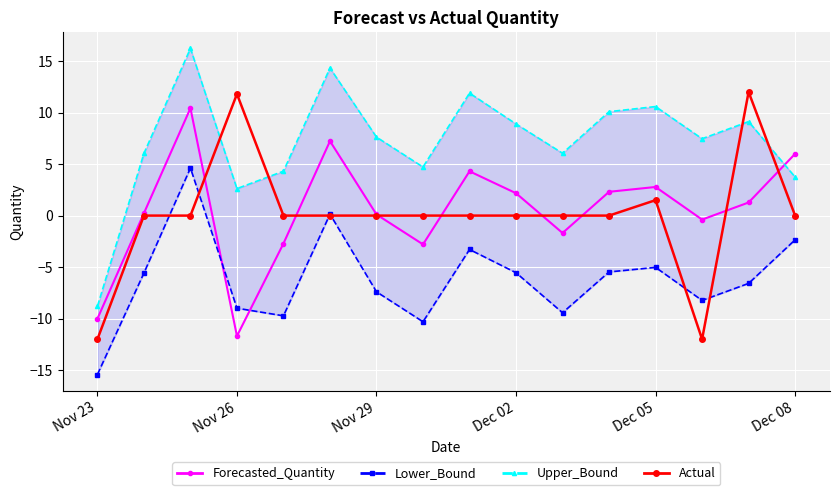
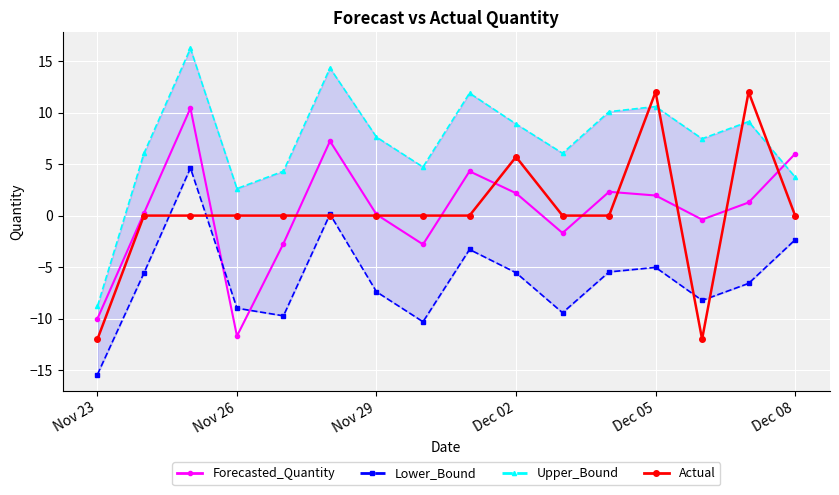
  {
    "Forecasted_Quantity": {
      "Nov 23": -10.0,
      "Nov 26": -11.7,
      "Dec 02": 2.2,
-     "Dec 05": 2.8,
+     "Dec 05": 2.0,
      "Dec 08": 6.0
    },
    "Lower_Bound": {
      "Nov 23": -15.4,
      "Nov 26": -9.0,
      "Nov 29": -7.4,
      "Dec 02": -5.5,
      "Dec 05": -5.0,
      "Dec 08": -2.3
    },
    "Upper_Bound": {
      "Nov 23": -8.8,
      "Nov 26": 2.6,
      "Nov 29": 7.6,
      "Dec 02": 8.9,
      "Dec 05": 10.6,
      "Dec 08": 3.7
    },
    "Actual": {
      "Nov 23": -12.0,
-     "Nov 26": 11.8,
-     "Dec 02": 0.0,
-     "Dec 05": 1.5,
+     "Nov 26": 0.0,
+     "Dec 02": 5.7,
+     "Dec 05": 12.0,
      "Dec 08": 0.0
    }
  }
